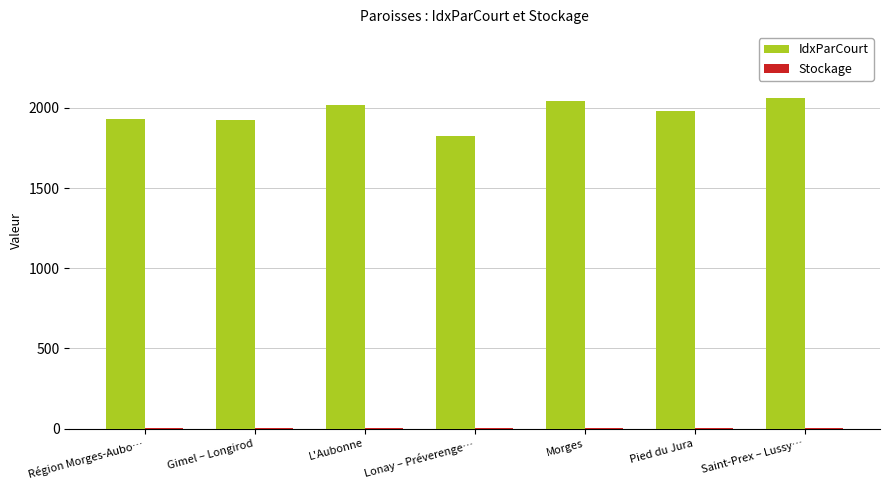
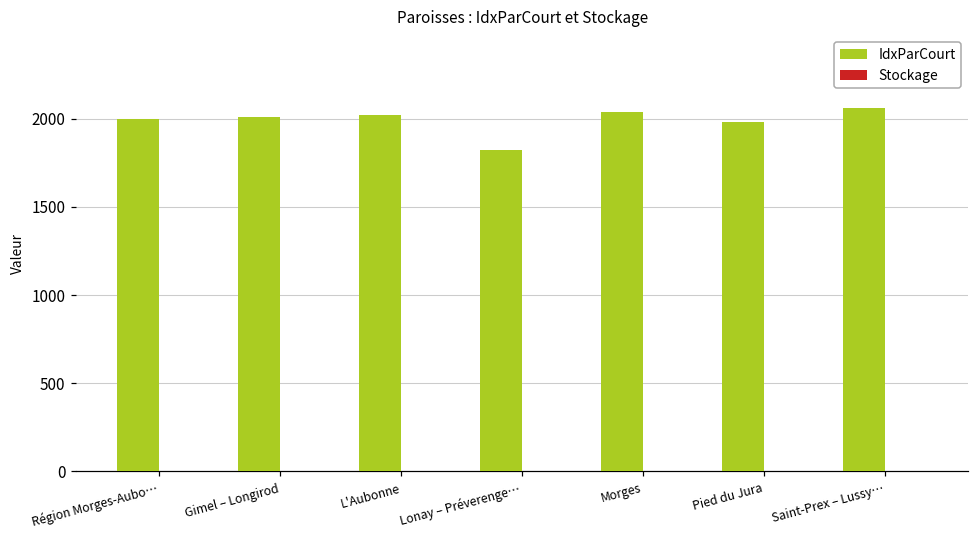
  {
    "IdxParCourt": {
-     "Région Morges-Aubo…": 1930,
-     "Gimel – Longirod": 1930,
+     "Région Morges-Aubo…": 2000,
+     "Gimel – Longirod": 2010,
      "L'Aubonne": 2020,
      "Lonay – Préverenge…": 1820,
      "Morges": 2040,
      "Pied du Jura": 1980,
      "Saint-Prex – Lussy…": 2060
    }
  }
